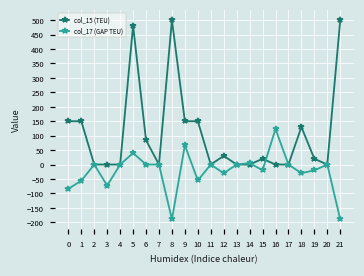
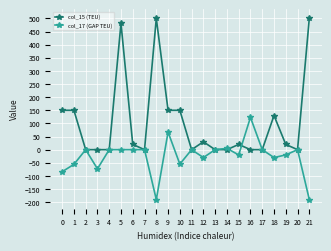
  {
    "col_15 (TEU)": {
      "0": 150,
      "1": 150,
      "3": 0,
      "5": 480,
-     "6": 80,
+     "6": 20,
      "8": 500,
      "9": 150,
      "10": 150,
      "12": 30,
      "15": 20,
      "16": 0,
      "18": 130,
      "19": 20,
      "21": 500
    },
    "col_17 (GAP TEU)": {
      "0": -80,
      "1": -60,
      "3": -70,
-     "5": 40,
+     "5": 0,
      "6": 0,
      "8": -190,
      "9": 70,
      "10": -60,
      "12": -30,
      "15": -20,
      "16": 120,
      "18": -30,
      "19": -20,
      "21": -190
    }
  }
